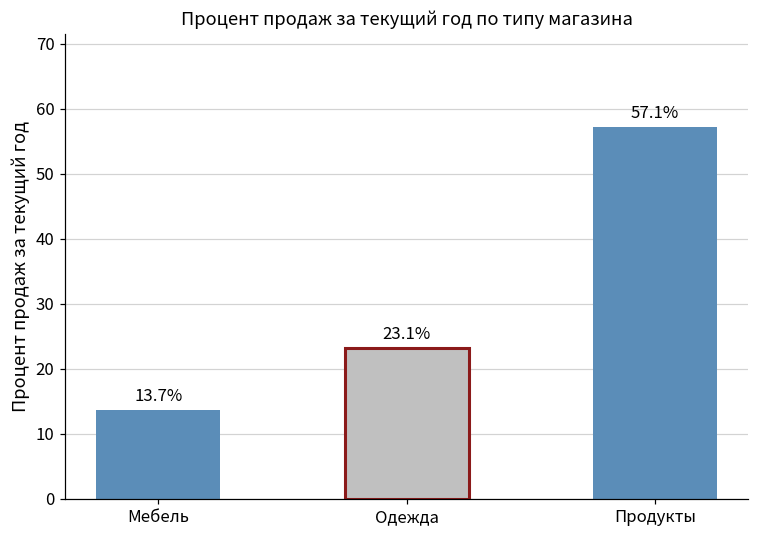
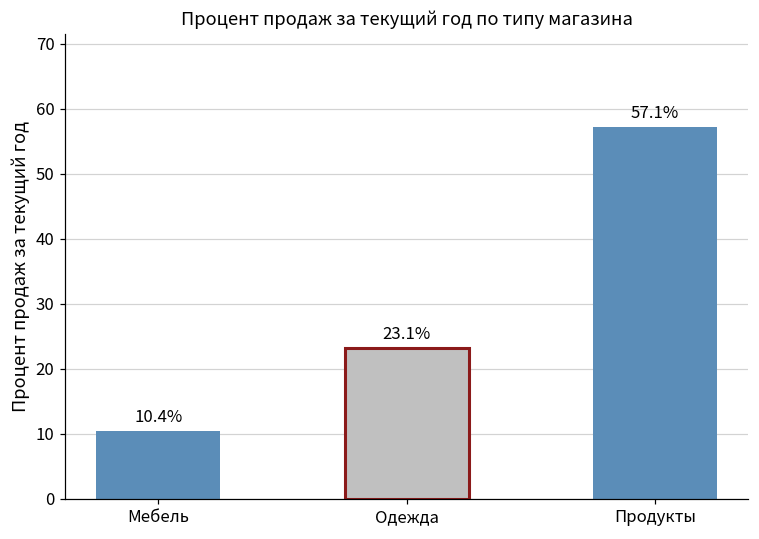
  {
-   "Мебель": "13.7%",
+   "Мебель": "10.4%",
    "Одежда": "23.1%",
    "Продукты": "57.1%"
  }
